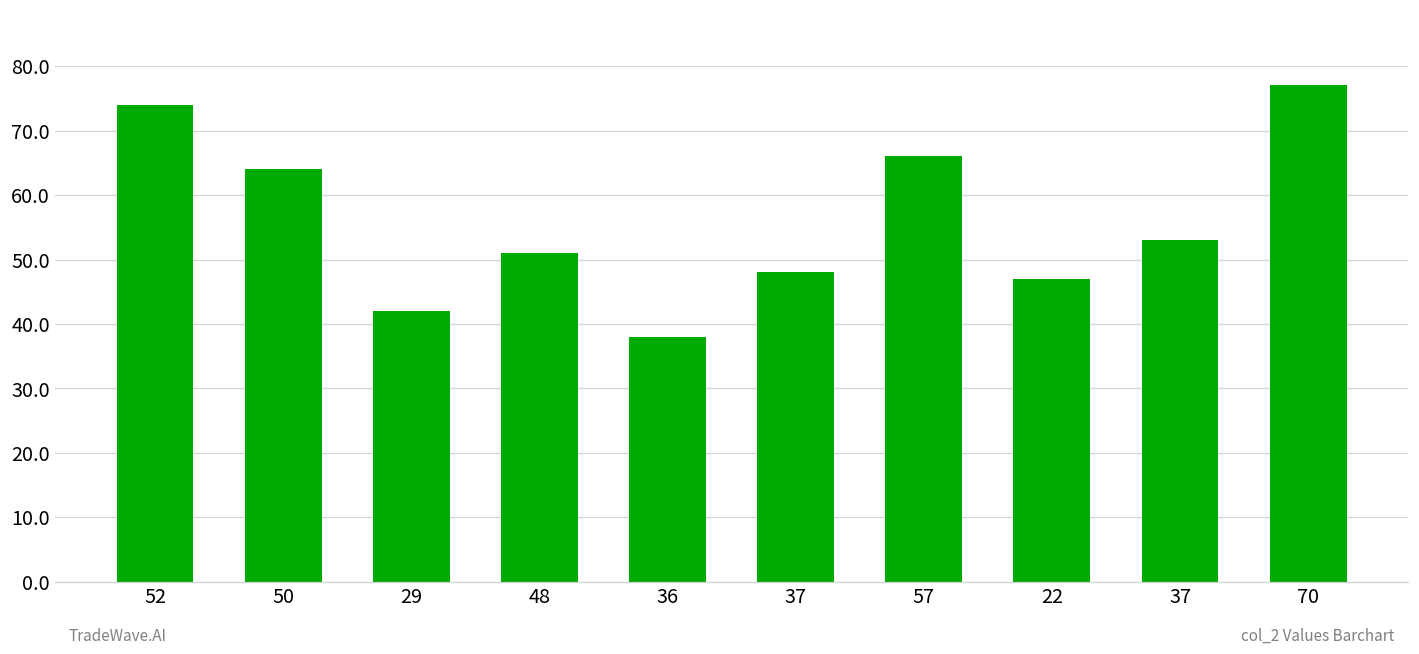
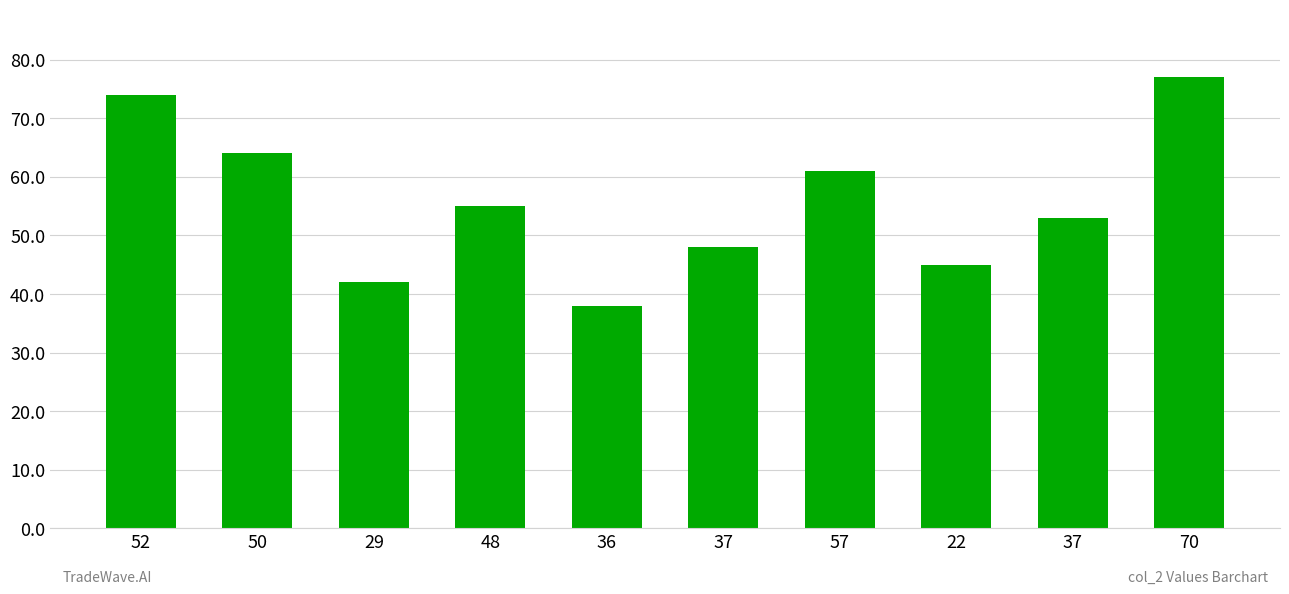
  {
    "52": 74,
    "50": 64,
    "29": 42,
-   "48": 51,
+   "48": 55,
    "36": 38,
-   "57": 66,
-   "22": 47,
+   "57": 61,
+   "22": 45,
    "70": 77
  }
